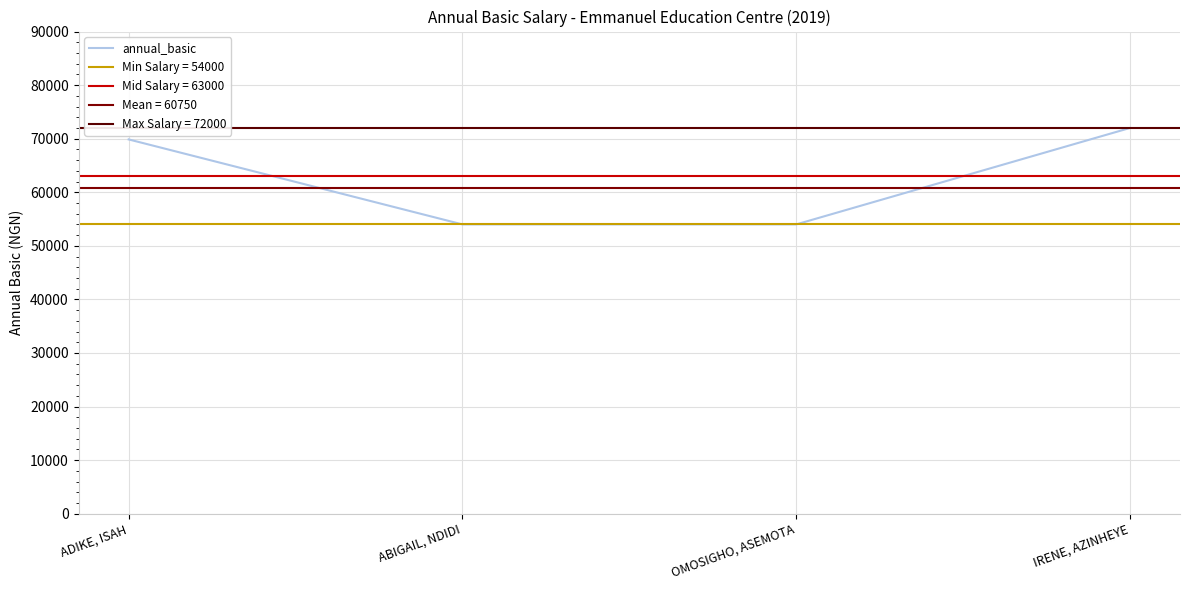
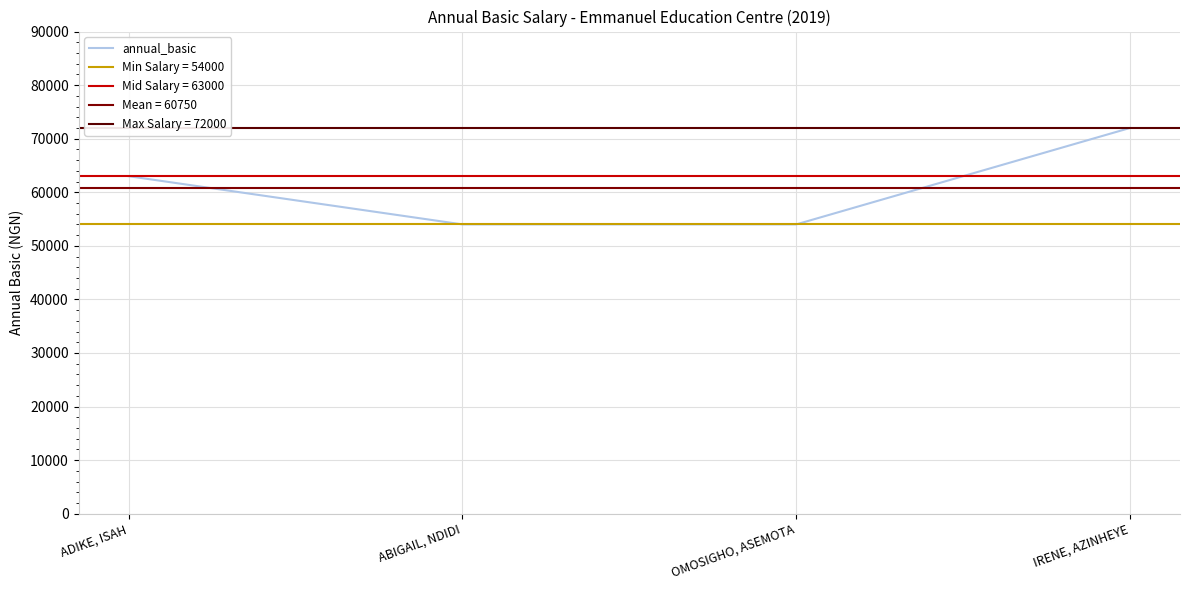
  {
-   "ADIKE, ISAH": 70000,
+   "ADIKE, ISAH": 63000,
    "ABIGAIL, NDIDI": 54000,
    "OMOSIGHO, ASEMOTA": 54000,
    "IRENE, AZINHEYE": 72000
  }
